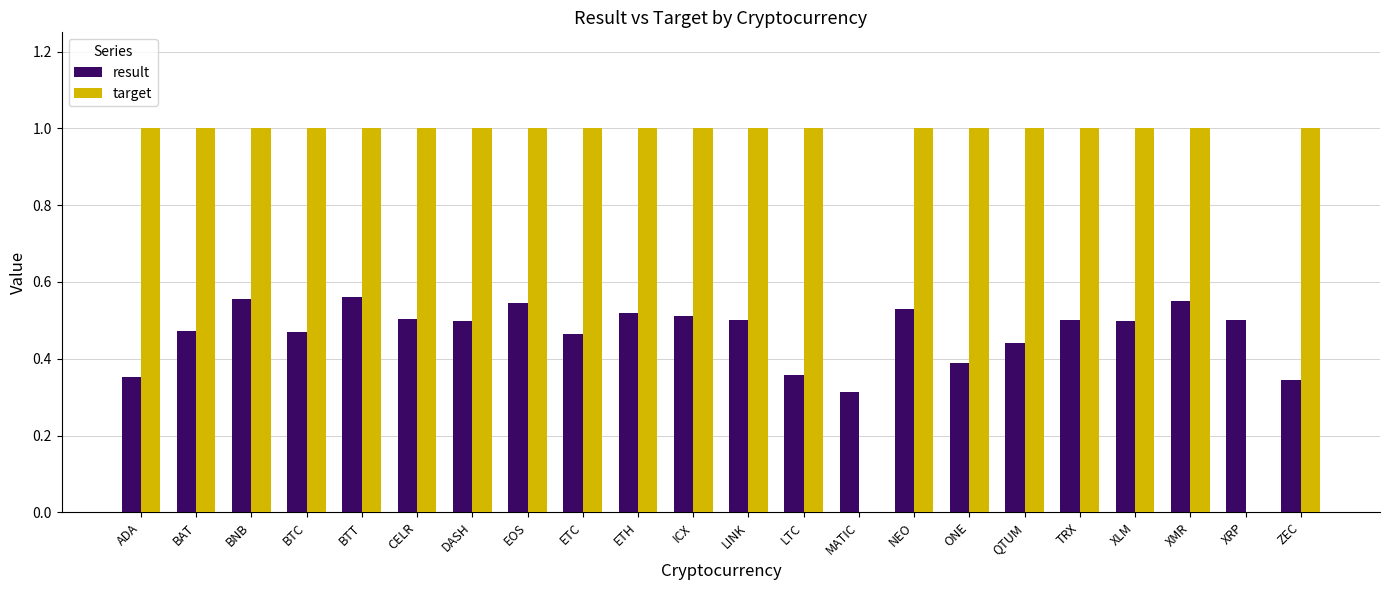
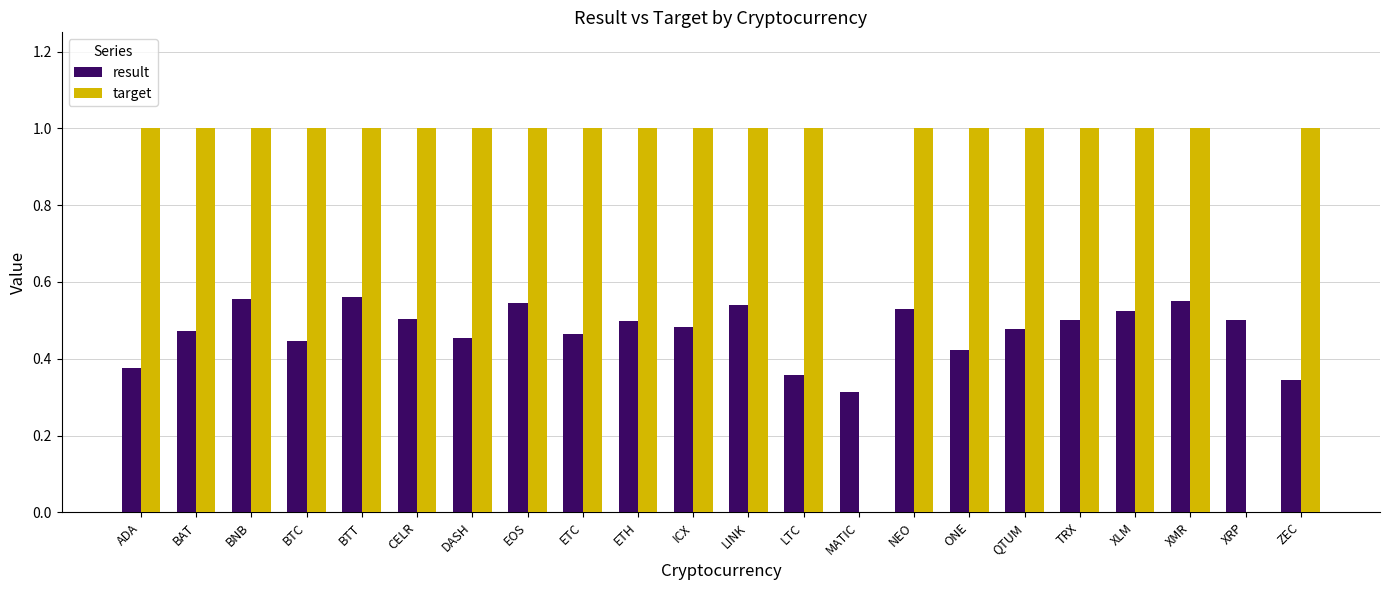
  {
    "result": {
-     "ADA": 0.35,
+     "ADA": 0.38,
      "BAT": 0.47,
      "BNB": 0.56,
-     "BTC": 0.47,
+     "BTC": 0.45,
      "BTT": 0.56,
      "CELR": 0.50,
-     "DASH": 0.50,
+     "DASH": 0.45,
      "EOS": 0.55,
      "ETC": 0.46,
-     "ETH": 0.52,
-     "ICX": 0.51,
-     "LINK": 0.50,
+     "ETH": 0.50,
+     "ICX": 0.48,
+     "LINK": 0.54,
      "LTC": 0.36,
      "MATIC": 0.31,
      "NEO": 0.53,
-     "ONE": 0.39,
-     "QTUM": 0.44,
+     "ONE": 0.42,
+     "QTUM": 0.48,
      "TRX": 0.50,
-     "XLM": 0.50,
+     "XLM": 0.52,
      "XMR": 0.55,
      "XRP": 0.50,
      "ZEC": 0.34
    },
    "target": {
      "ADA": 1.00,
      "BAT": 1.00,
      "BNB": 1.00,
      "BTC": 1.00,
      "BTT": 1.00,
      "CELR": 1.00,
      "DASH": 1.00,
      "EOS": 1.00,
      "ETC": 1.00,
      "ETH": 1.00,
      "ICX": 1.00,
      "LINK": 1.00,
      "LTC": 1.00,
      "MATIC": 0.00,
      "NEO": 1.00,
      "ONE": 1.00,
      "QTUM": 1.00,
      "TRX": 1.00,
      "XLM": 1.00,
      "XMR": 1.00,
      "XRP": 0.00,
      "ZEC": 1.00
    }
  }
